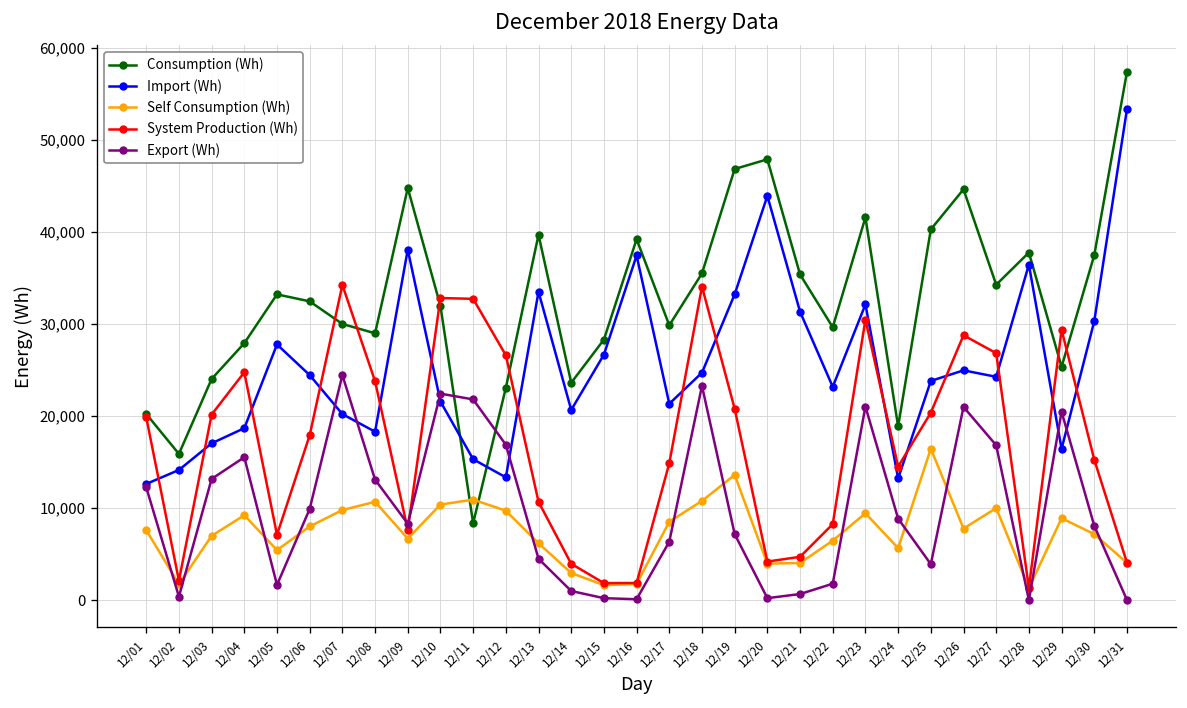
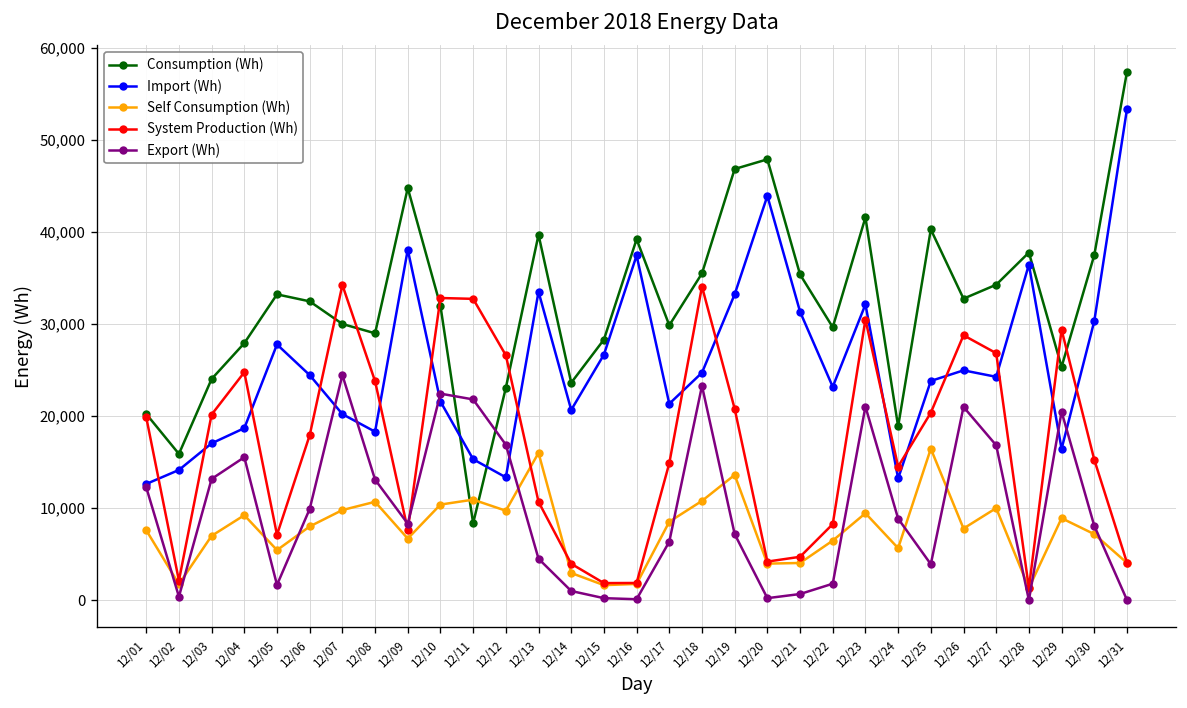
  {
    "Consumption (Wh)": {
      "12/01": "20,000",
      "12/02": "16,000",
      "12/03": "24,000",
      "12/04": "28,000",
      "12/05": "33,000",
      "12/06": "32,000",
      "12/07": "30,000",
      "12/08": "29,000",
      "12/09": "45,000",
      "12/10": "32,000",
      "12/11": "8,000",
      "12/12": "23,000",
      "12/13": "40,000",
      "12/14": "24,000",
      "12/15": "28,000",
      "12/16": "39,000",
      "12/17": "30,000",
      "12/18": "35,000",
      "12/19": "47,000",
      "12/20": "48,000",
      "12/21": "35,000",
      "12/22": "30,000",
      "12/23": "42,000",
      "12/24": "19,000",
      "12/25": "40,000",
-     "12/26": "45,000",
+     "12/26": "33,000",
      "12/27": "34,000",
      "12/28": "38,000",
      "12/29": "25,000",
      "12/30": "37,000",
      "12/31": "57,000"
    },
    "Import (Wh)": {
      "12/01": "13,000",
      "12/02": "14,000",
      "12/03": "17,000",
      "12/04": "19,000",
      "12/05": "28,000",
      "12/06": "24,000",
      "12/07": "20,000",
      "12/08": "18,000",
      "12/09": "38,000",
      "12/10": "22,000",
      "12/11": "15,000",
      "12/12": "13,000",
      "12/13": "33,000",
      "12/14": "21,000",
      "12/15": "27,000",
      "12/16": "37,000",
      "12/17": "21,000",
      "12/18": "25,000",
      "12/19": "33,000",
      "12/20": "44,000",
      "12/21": "31,000",
      "12/22": "23,000",
      "12/23": "32,000",
      "12/24": "13,000",
      "12/25": "24,000",
      "12/26": "25,000",
      "12/27": "24,000",
      "12/28": "36,000",
      "12/29": "16,000",
      "12/30": "30,000",
      "12/31": "53,000"
    },
    "Self Consumption (Wh)": {
      "12/01": "8,000",
      "12/02": "2,000",
      "12/03": "7,000",
      "12/04": "9,000",
      "12/05": "5,000",
      "12/06": "8,000",
      "12/07": "10,000",
      "12/08": "11,000",
      "12/09": "7,000",
      "12/10": "10,000",
      "12/11": "11,000",
      "12/12": "10,000",
-     "12/13": "6,000",
+     "12/13": "16,000",
      "12/14": "3,000",
      "12/17": "9,000",
      "12/18": "11,000",
      "12/19": "14,000",
      "12/21": "4,000",
      "12/22": "6,000",
      "12/23": "9,000",
      "12/24": "6,000",
      "12/25": "16,000",
      "12/26": "8,000",
      "12/27": "10,000",
      "12/29": "9,000",
      "12/30": "7,000"
    },
    "System Production (Wh)": {
      "12/01": "20,000",
      "12/02": "2,000",
      "12/03": "20,000",
      "12/04": "25,000",
      "12/05": "7,000",
      "12/06": "18,000",
      "12/07": "34,000",
      "12/08": "24,000",
      "12/09": "8,000",
      "12/10": "33,000",
      "12/11": "33,000",
      "12/12": "27,000",
      "12/13": "11,000",
      "12/14": "4,000",
      "12/17": "15,000",
      "12/18": "34,000",
      "12/19": "21,000",
      "12/21": "5,000",
      "12/22": "8,000",
      "12/23": "30,000",
      "12/24": "15,000",
      "12/25": "20,000",
      "12/26": "29,000",
      "12/27": "27,000",
      "12/29": "29,000",
      "12/30": "15,000"
    },
    "Export (Wh)": {
      "12/01": "12,000",
      "12/02": "0",
      "12/03": "13,000",
      "12/04": "16,000",
      "12/05": "2,000",
      "12/06": "10,000",
      "12/07": "24,000",
      "12/08": "13,000",
      "12/09": "8,000",
      "12/10": "22,000",
      "12/11": "22,000",
      "12/12": "17,000",
      "12/13": "5,000",
      "12/14": "1,000",
      "12/15": "0",
      "12/16": "0",
      "12/17": "6,000",
      "12/18": "23,000",
      "12/19": "7,000",
      "12/20": "0",
      "12/21": "1,000",
      "12/22": "2,000",
      "12/23": "21,000",
      "12/24": "9,000",
      "12/25": "4,000",
      "12/26": "21,000",
      "12/27": "17,000",
      "12/28": "0",
      "12/29": "20,000",
      "12/30": "8,000",
      "12/31": "0"
    }
  }
